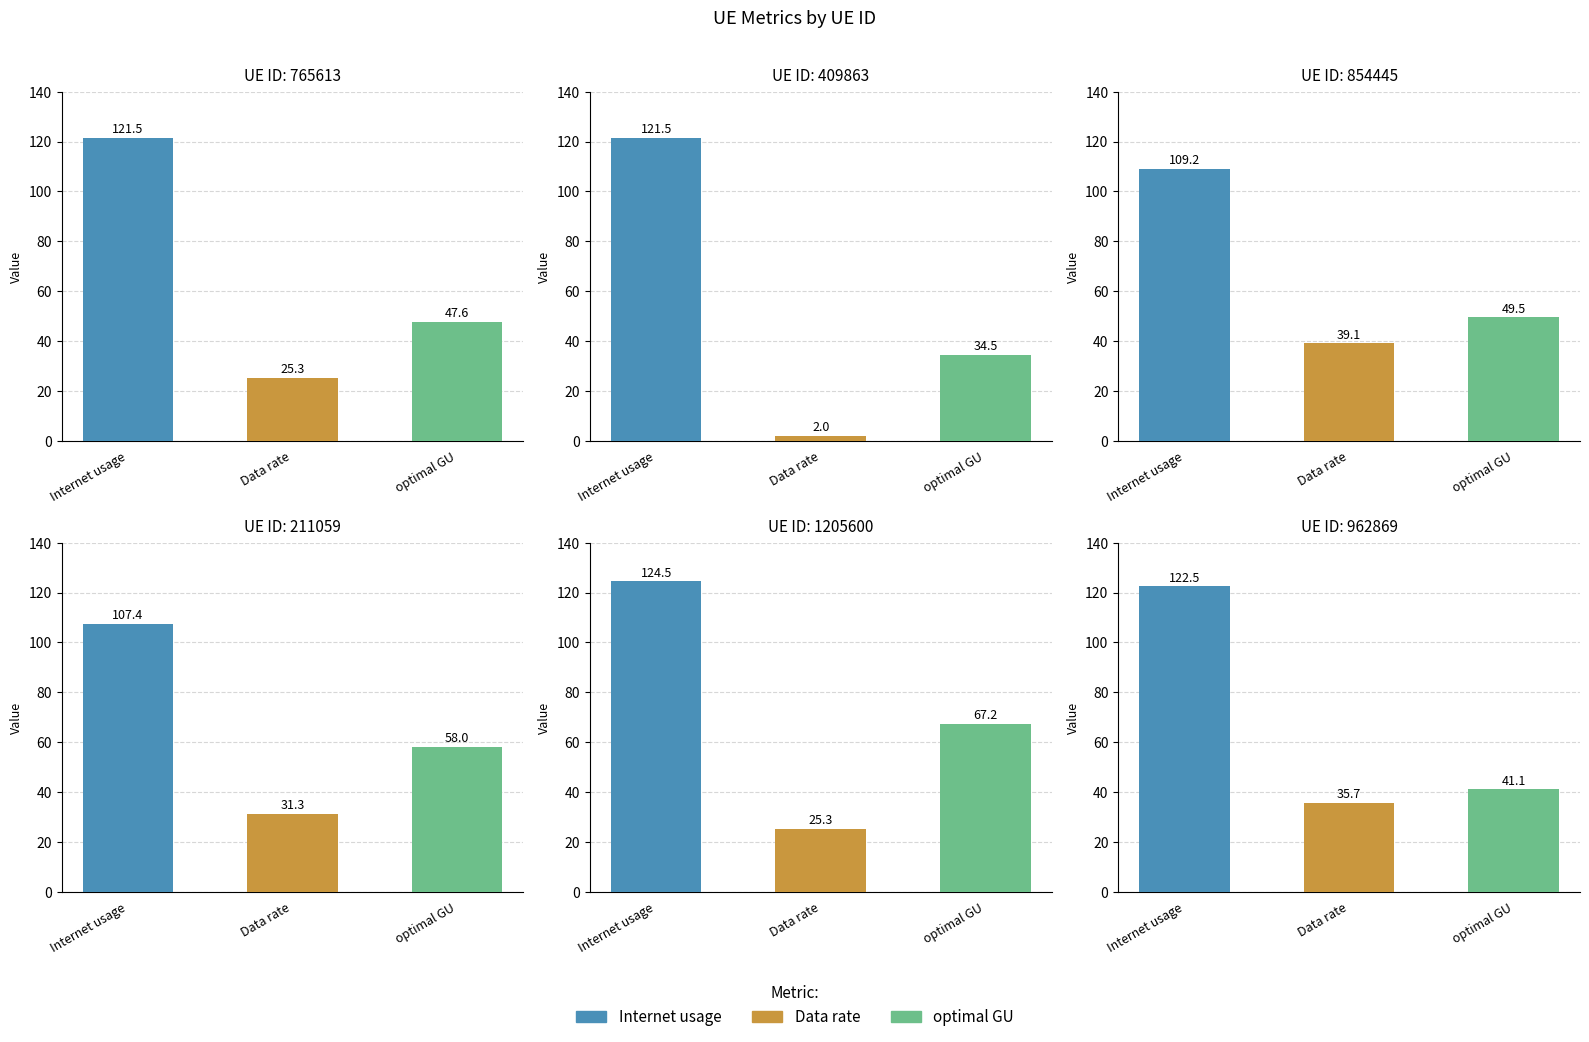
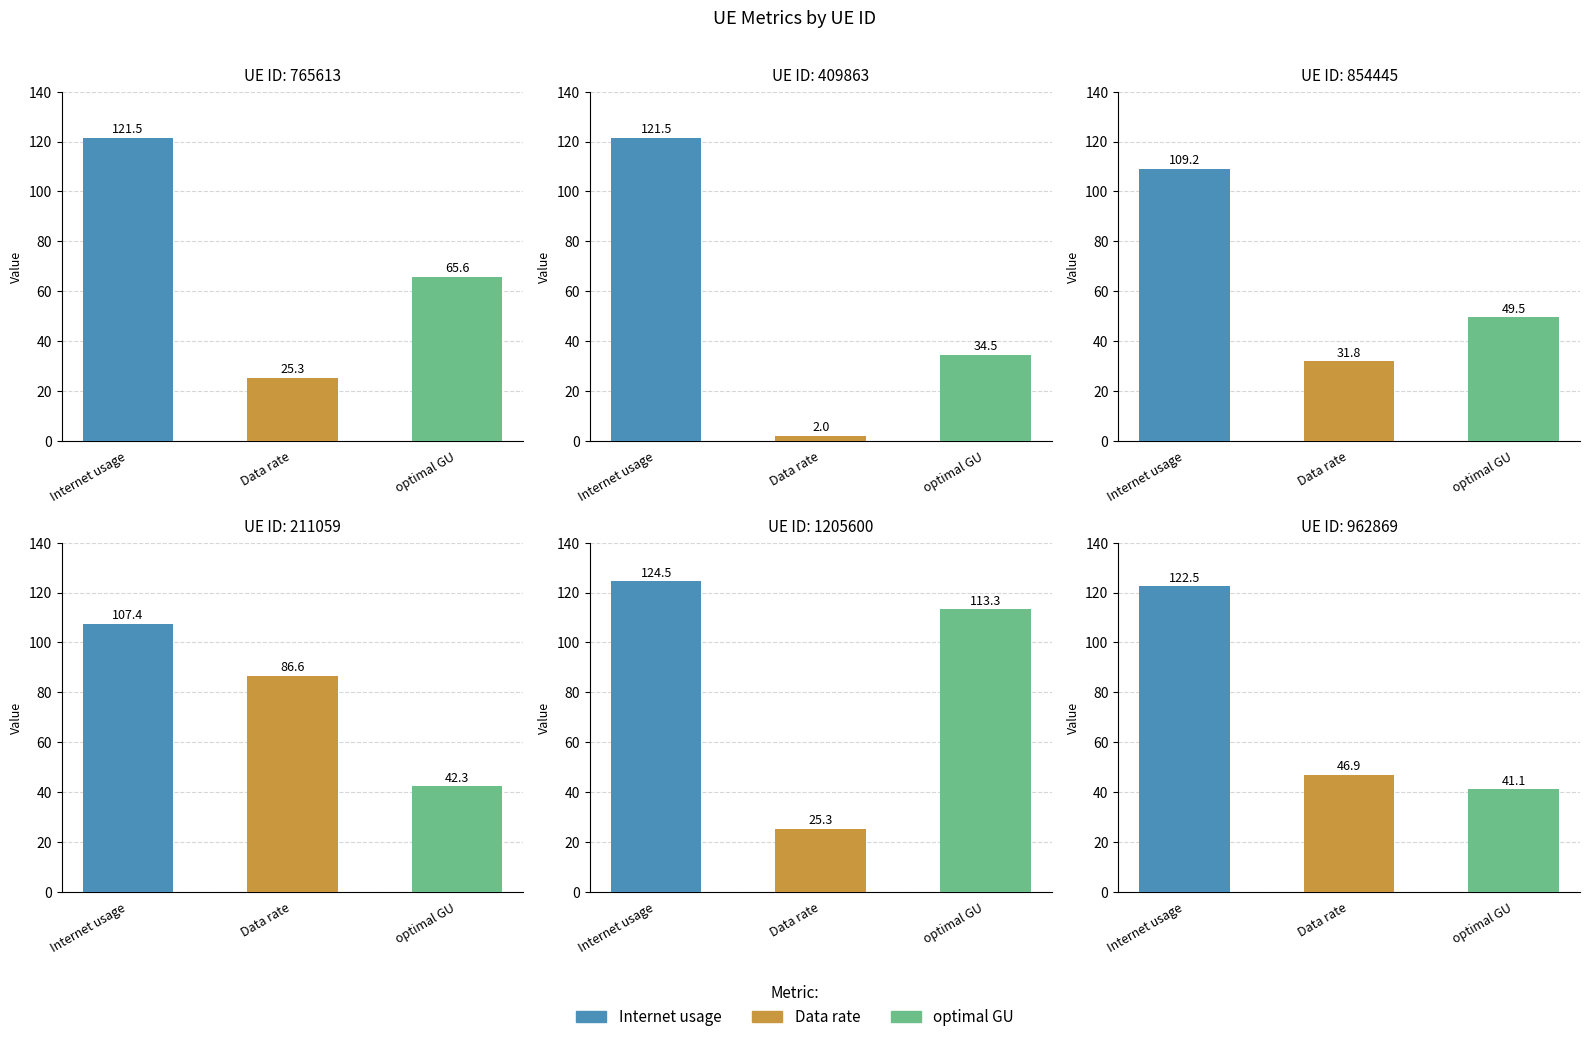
  {
    "UE ID: 765613": {
      "Internet usage": 121.5,
      "Data rate": 25.3,
-     "optimal GU": 47.6
+     "optimal GU": 65.6
    },
    "UE ID: 409863": {
      "Internet usage": 121.5,
      "Data rate": 2.0,
      "optimal GU": 34.5
    },
    "UE ID: 854445": {
      "Internet usage": 109.2,
-     "Data rate": 39.1,
+     "Data rate": 31.8,
      "optimal GU": 49.5
    },
    "UE ID: 211059": {
      "Internet usage": 107.4,
-     "Data rate": 31.3,
-     "optimal GU": 58.0
+     "Data rate": 86.6,
+     "optimal GU": 42.3
    },
    "UE ID: 1205600": {
      "Internet usage": 124.5,
      "Data rate": 25.3,
-     "optimal GU": 67.2
+     "optimal GU": 113.3
    },
    "UE ID: 962869": {
      "Internet usage": 122.5,
-     "Data rate": 35.7,
+     "Data rate": 46.9,
      "optimal GU": 41.1
    }
  }
